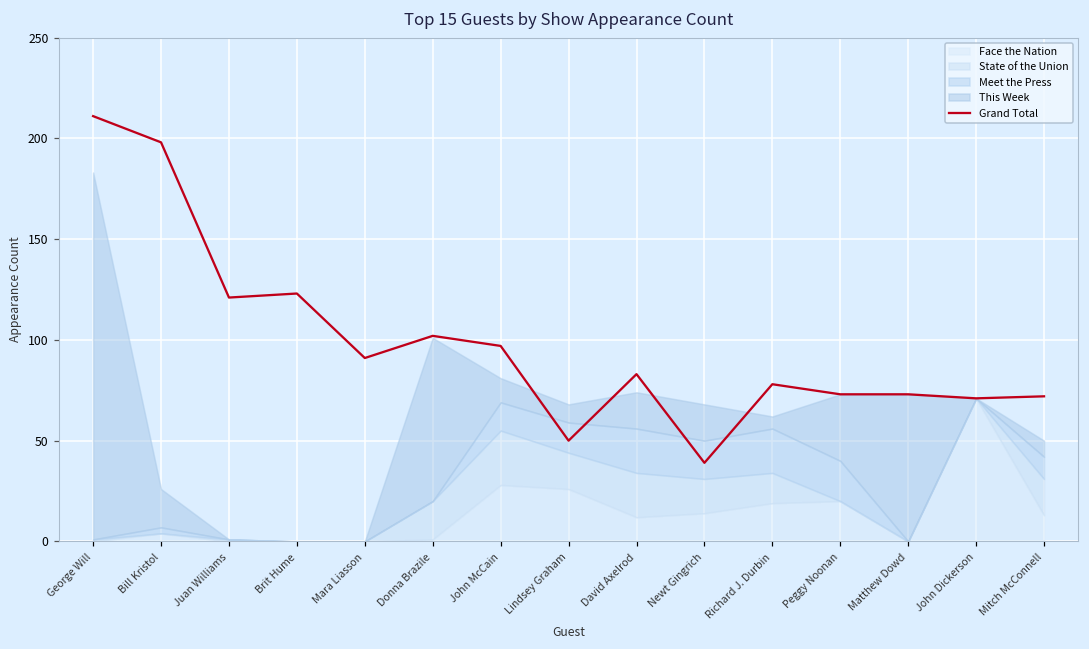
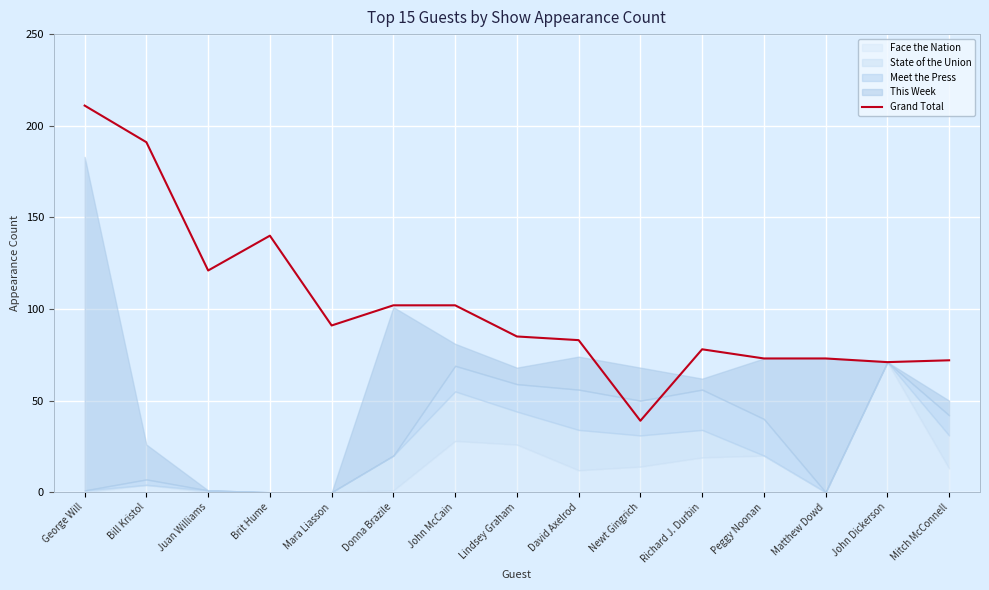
  {
    "Grand Total": {
      "George Will": 211,
-     "Bill Kristol": 198,
+     "Bill Kristol": 191,
      "Juan Williams": 121,
-     "Brit Hume": 123,
+     "Brit Hume": 140,
      "Mara Liasson": 91,
-     "John McCain": 97,
-     "Lindsey Graham": 50,
+     "John McCain": 102,
+     "Lindsey Graham": 85,
      "David Axelrod": 83,
      "Newt Gingrich": 39,
      "Richard J. Durbin": 78,
      "Mitch McConnell": 72
    }
  }
